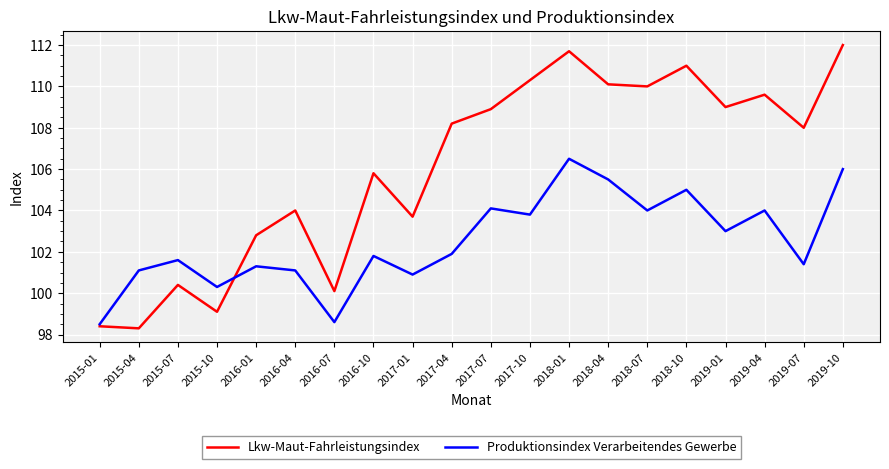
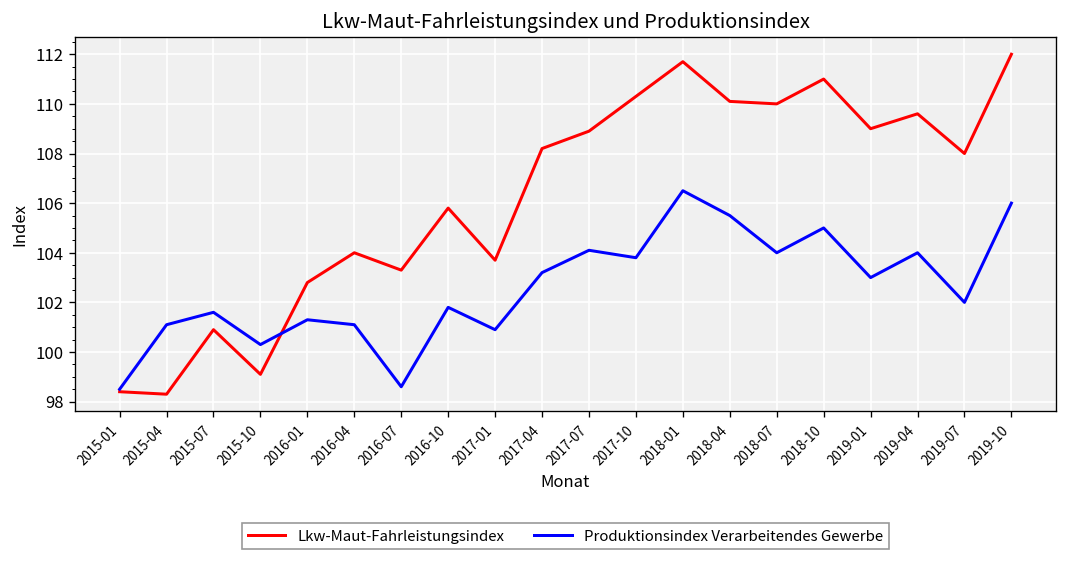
  {
    "Lkw-Maut-Fahrleistungsindex": {
      "2015-04": 98.3,
-     "2015-07": 100.4,
+     "2015-07": 100.9,
      "2015-10": 99.1,
      "2016-01": 102.8,
      "2016-04": 104.0,
-     "2016-07": 100.1,
+     "2016-07": 103.3,
      "2016-10": 105.8,
      "2017-01": 103.7,
      "2017-04": 108.2,
      "2017-07": 108.9,
      "2017-10": 110.3,
      "2018-01": 111.7,
      "2018-04": 110.1,
      "2018-07": 110.0,
      "2018-10": 111.0,
      "2019-01": 109.0,
      "2019-04": 109.6,
      "2019-07": 108.0,
      "2019-10": 112.0
    },
    "Produktionsindex Verarbeitendes Gewerbe": {
      "2015-04": 101.1,
      "2015-07": 101.6,
      "2015-10": 100.3,
      "2016-01": 101.3,
      "2016-04": 101.1,
      "2016-07": 98.6,
      "2016-10": 101.8,
      "2017-01": 100.9,
-     "2017-04": 101.9,
+     "2017-04": 103.2,
      "2017-07": 104.1,
      "2017-10": 103.8,
      "2018-01": 106.5,
      "2018-04": 105.5,
      "2018-07": 104.0,
      "2018-10": 105.0,
      "2019-01": 103.0,
      "2019-04": 104.0,
-     "2019-07": 101.4,
+     "2019-07": 102.0,
      "2019-10": 106.0
    }
  }
